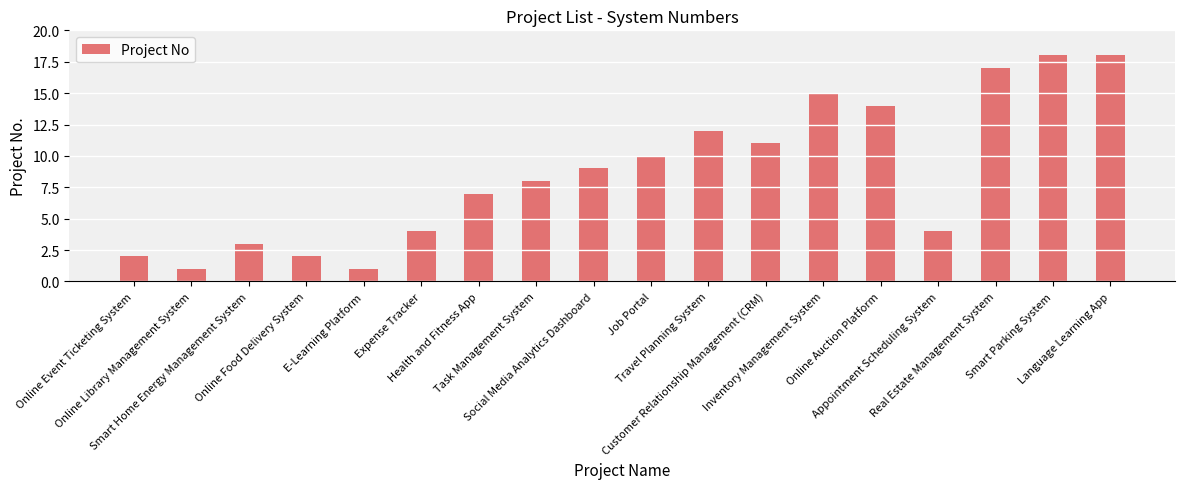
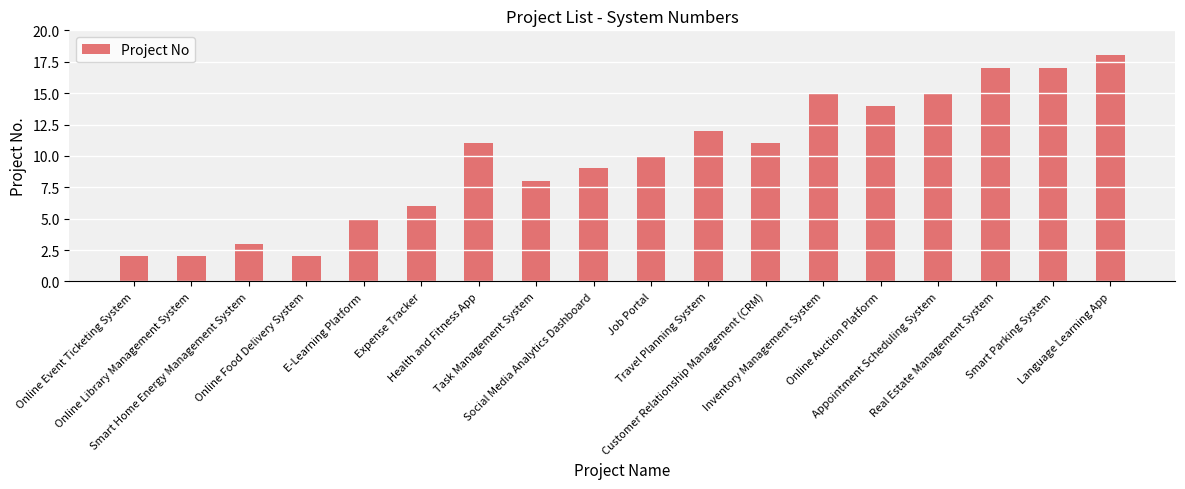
  {
    "Online Event Ticketing System": 2,
-   "Online Library Management System": 1,
+   "Online Library Management System": 2,
    "Smart Home Energy Management System": 3,
    "Online Food Delivery System": 2,
-   "E-Learning Platform": 1,
-   "Expense Tracker": 4,
-   "Health and Fitness App": 7,
+   "E-Learning Platform": 5,
+   "Expense Tracker": 6,
+   "Health and Fitness App": 11,
    "Task Management System": 8,
    "Social Media Analytics Dashboard": 9,
    "Job Portal": 10,
    "Travel Planning System": 12,
    "Customer Relationship Management (CRM)": 11,
    "Inventory Management System": 15,
    "Online Auction Platform": 14,
-   "Appointment Scheduling System": 4,
+   "Appointment Scheduling System": 15,
    "Real Estate Management System": 17,
-   "Smart Parking System": 18,
+   "Smart Parking System": 17,
    "Language Learning App": 18
  }
